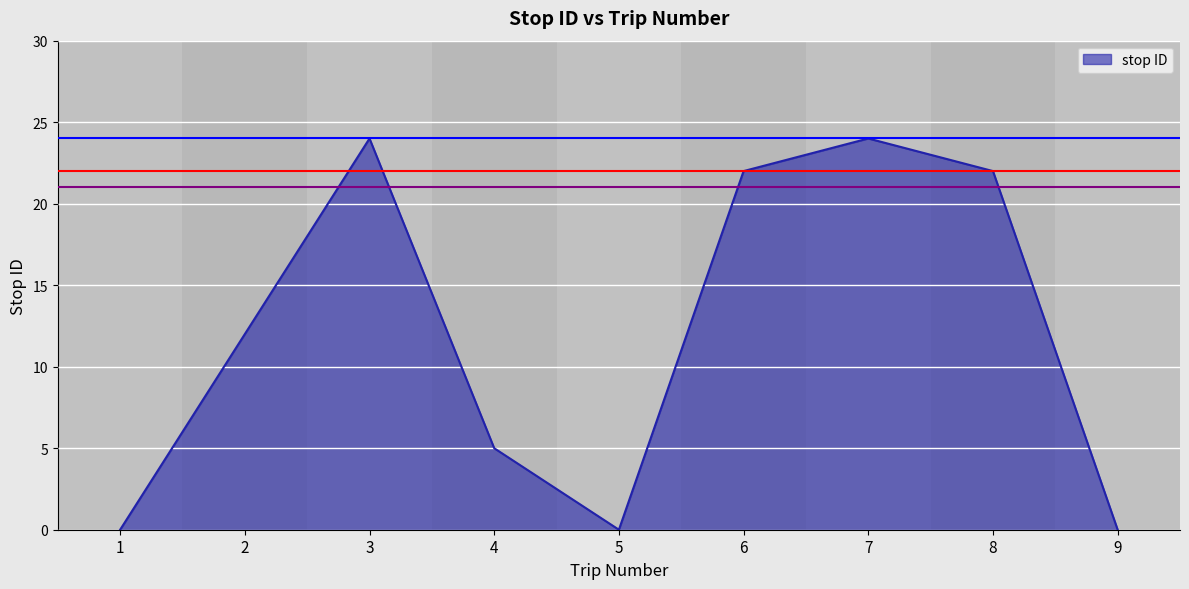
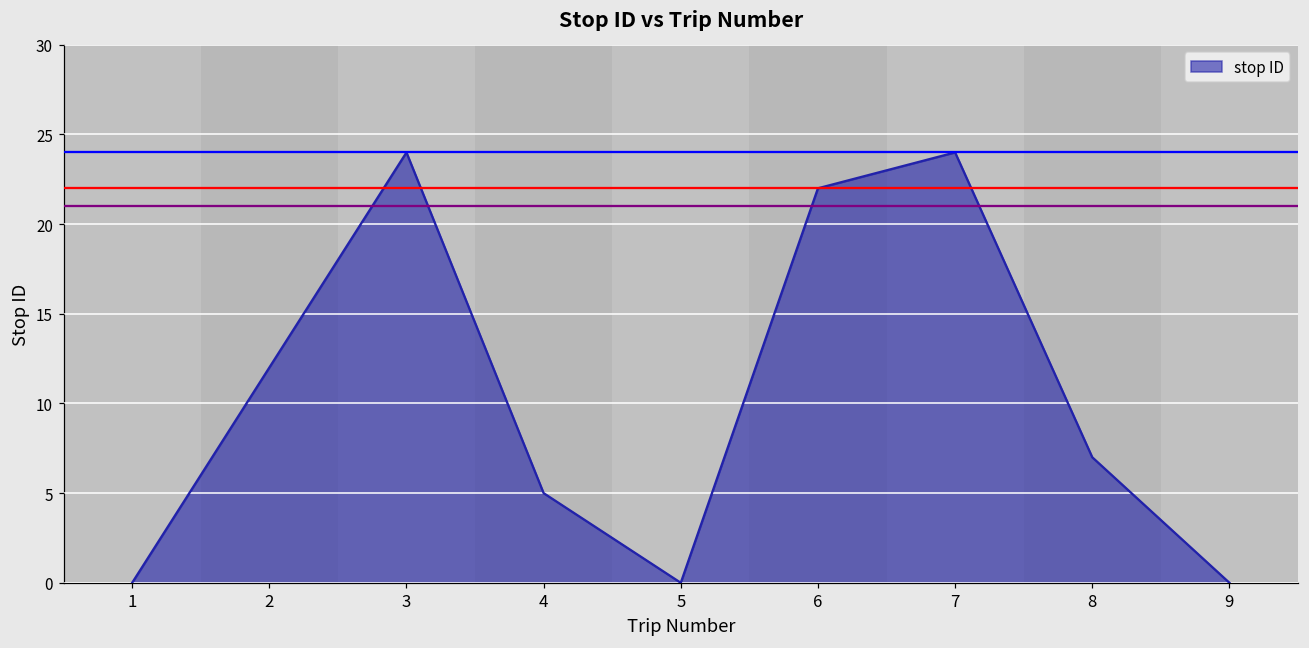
  {
    "1": 0,
    "2": 12,
    "3": 24,
    "4": 5,
    "5": 0,
    "6": 22,
    "7": 24,
-   "8": 22,
+   "8": 7,
    "9": 0
  }
